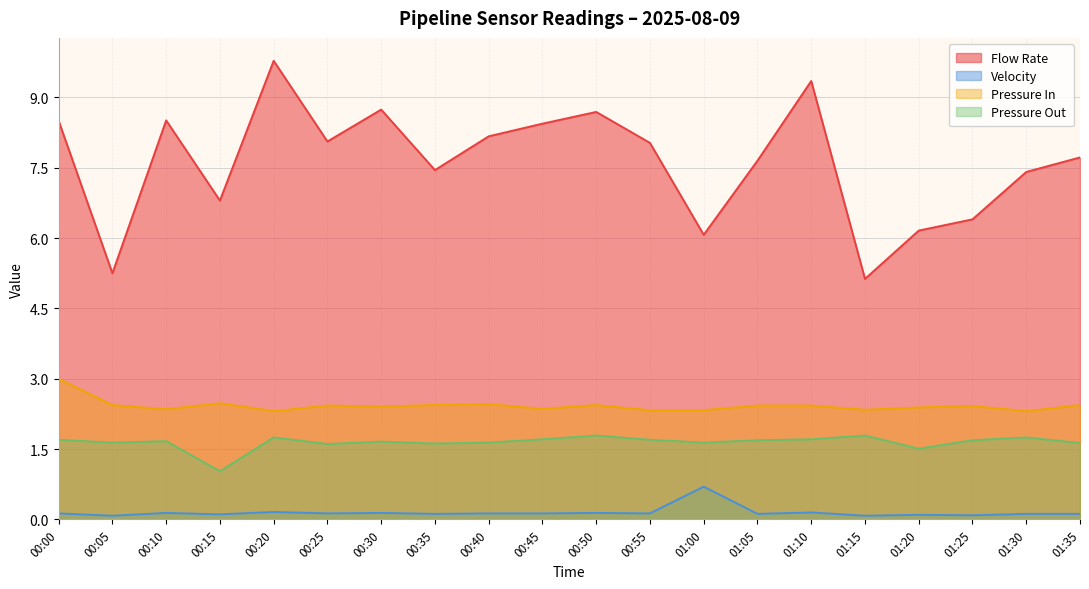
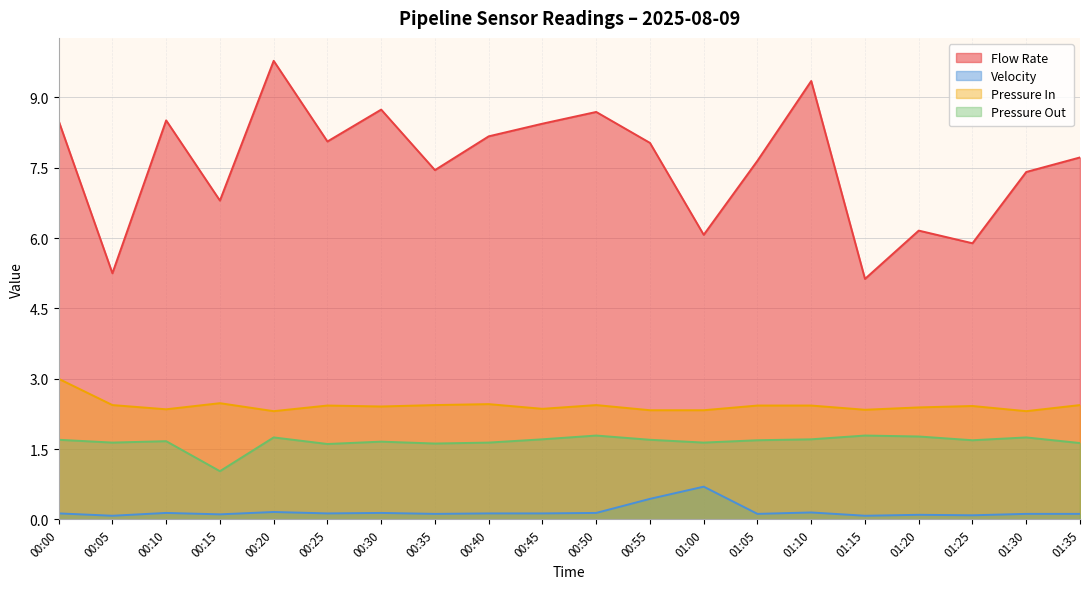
  {
    "Flow Rate": {
      "00:00": 8.5,
      "00:05": 5.3,
      "00:10": 8.5,
      "00:15": 6.8,
      "00:20": 9.8,
      "00:25": 8.1,
      "00:30": 8.7,
      "00:35": 7.5,
      "00:40": 8.2,
      "00:45": 8.4,
      "00:50": 8.7,
      "00:55": 8.0,
      "01:00": 6.1,
      "01:05": 7.7,
      "01:10": 9.4,
      "01:15": 5.1,
      "01:20": 6.2,
-     "01:25": 6.4,
+     "01:25": 5.9,
      "01:30": 7.4,
      "01:35": 7.7
    },
    "Velocity": {
      "00:00": 0.1,
      "00:05": 0.1,
      "00:10": 0.1,
      "00:15": 0.1,
      "00:20": 0.2,
      "00:25": 0.1,
      "00:30": 0.1,
      "00:35": 0.1,
      "00:40": 0.1,
      "00:45": 0.1,
      "00:50": 0.1,
-     "00:55": 0.1,
+     "00:55": 0.4,
      "01:00": 0.7,
      "01:05": 0.1,
      "01:10": 0.2,
      "01:15": 0.1,
      "01:20": 0.1,
      "01:25": 0.1,
      "01:30": 0.1,
      "01:35": 0.1
    },
    "Pressure In": {
      "00:00": 3.0,
      "00:05": 2.4,
      "00:10": 2.4,
      "00:15": 2.5,
      "00:20": 2.3,
      "00:25": 2.4,
      "00:30": 2.4,
      "00:35": 2.4,
      "00:40": 2.5,
      "00:45": 2.4,
      "00:50": 2.4,
      "00:55": 2.3,
      "01:00": 2.3,
      "01:05": 2.4,
      "01:10": 2.4,
      "01:15": 2.3,
      "01:20": 2.4,
      "01:25": 2.4,
      "01:30": 2.3,
      "01:35": 2.4
    },
    "Pressure Out": {
      "00:00": 1.7,
      "00:05": 1.6,
      "00:10": 1.7,
      "00:15": 1.0,
      "00:20": 1.8,
      "00:25": 1.6,
      "00:30": 1.7,
      "00:35": 1.6,
      "00:40": 1.6,
      "00:45": 1.7,
      "00:50": 1.8,
      "00:55": 1.7,
      "01:00": 1.6,
      "01:05": 1.7,
      "01:10": 1.7,
      "01:15": 1.8,
-     "01:20": 1.5,
+     "01:20": 1.8,
      "01:25": 1.7,
      "01:30": 1.8,
      "01:35": 1.6
    }
  }
